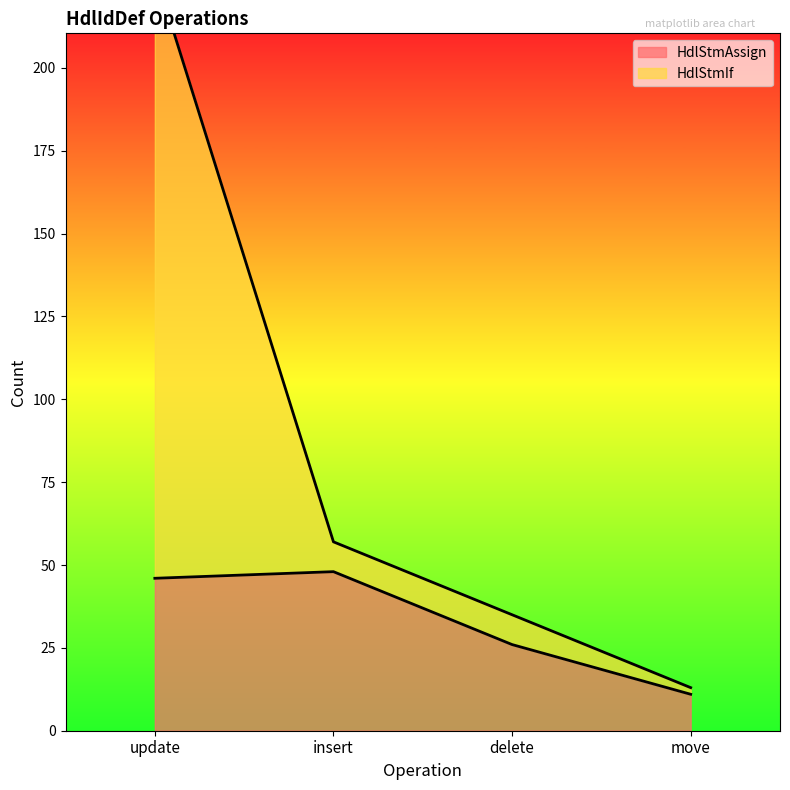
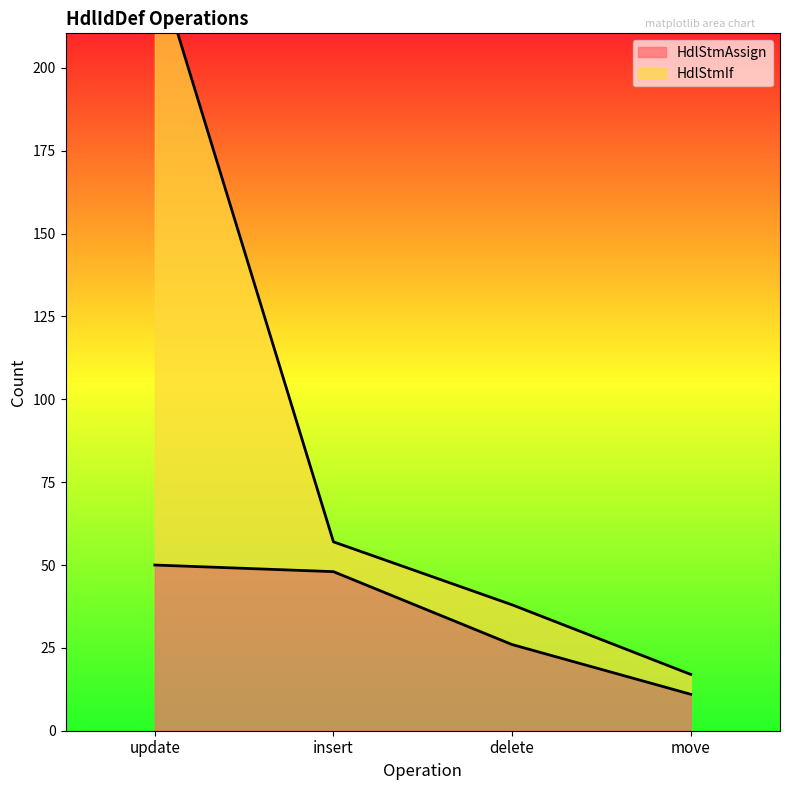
  {
    "HdlStmAssign": {
-     "update": 46,
+     "update": 50,
      "insert": 48,
      "delete": 26,
      "move": 11
    },
    "HdlStmIf": {
      "insert": 9,
-     "delete": 9,
-     "move": 2
+     "delete": 12,
+     "move": 6
    }
  }
